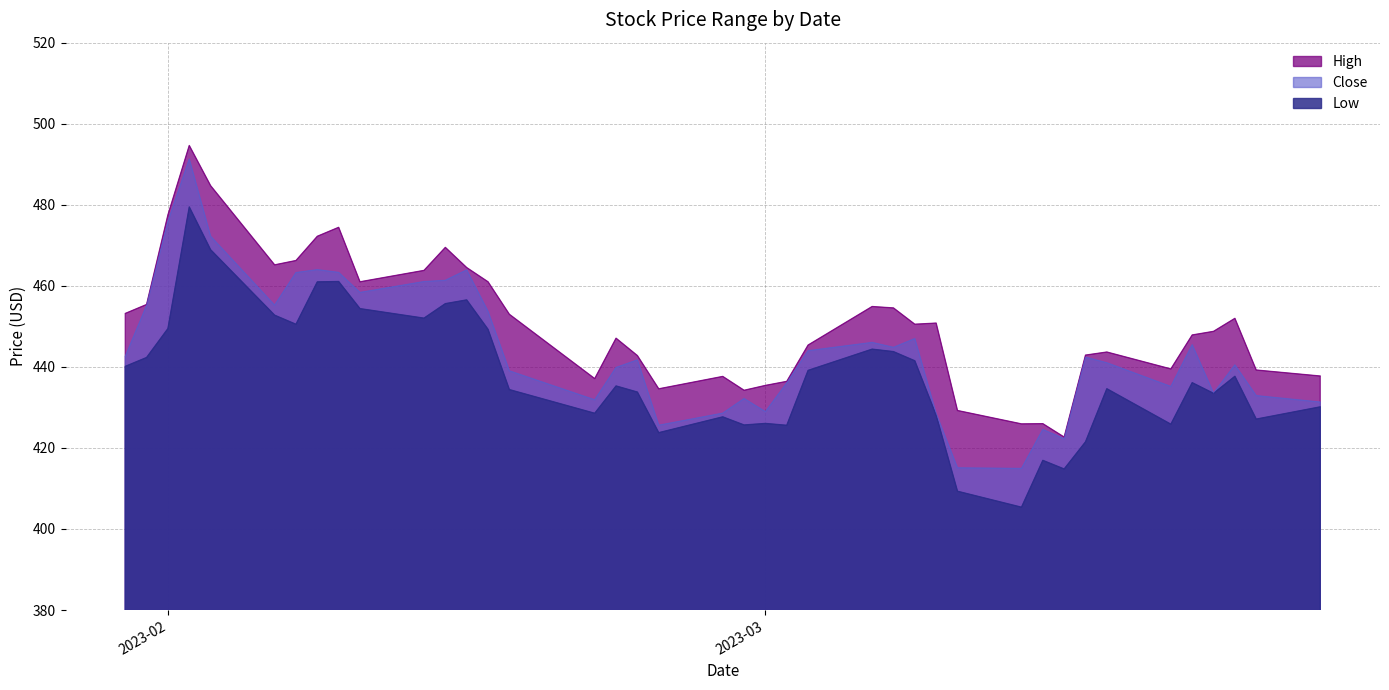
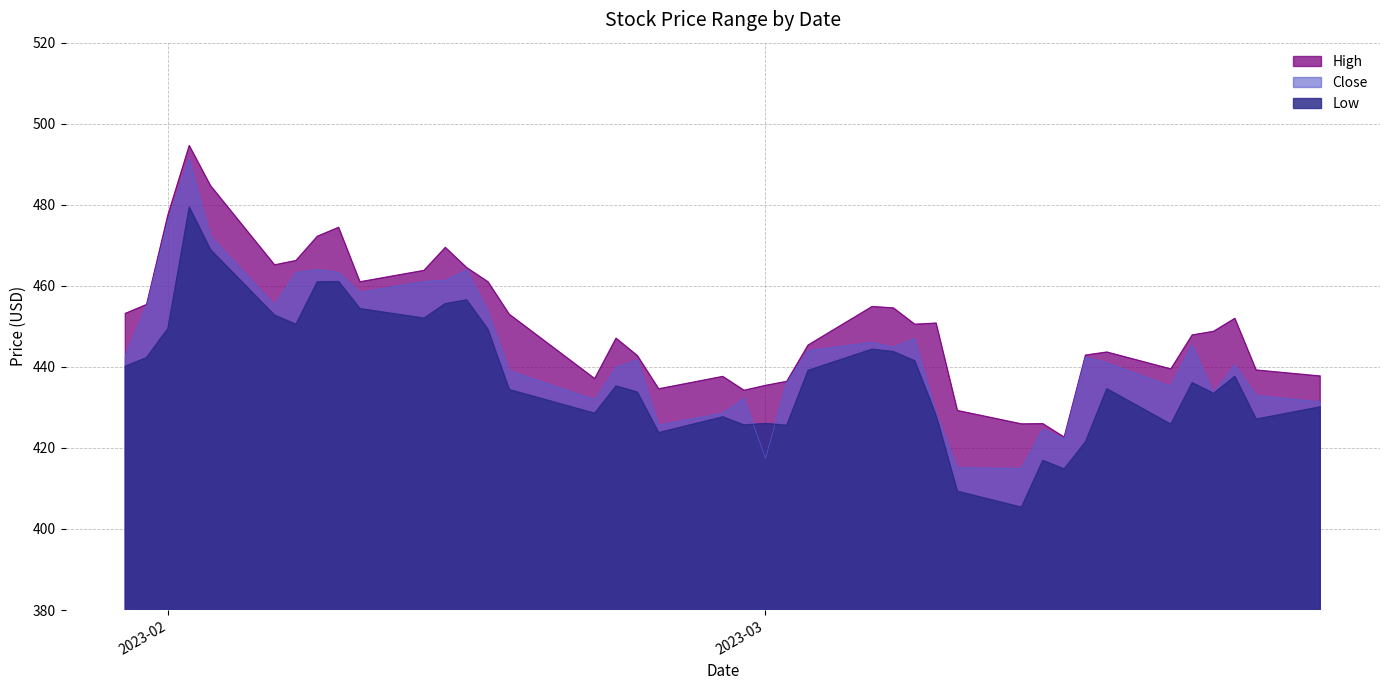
  {
    "High": {
      "2023-02": 478,
      "2023-03": 435
    },
    "Close": {
      "2023-02": 476,
-     "2023-03": 429
+     "2023-03": 417
    },
    "Low": {
      "2023-02": 449,
      "2023-03": 426
    }
  }
